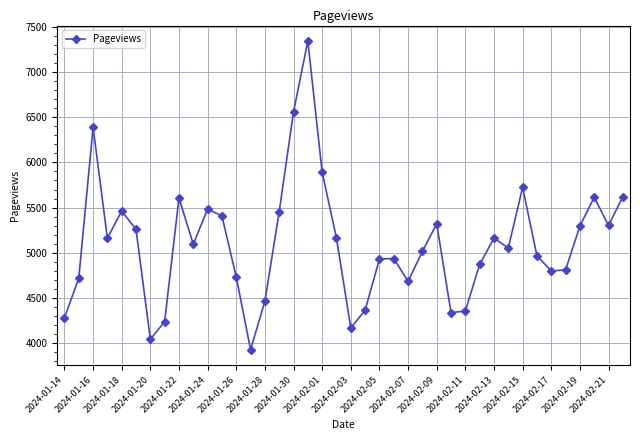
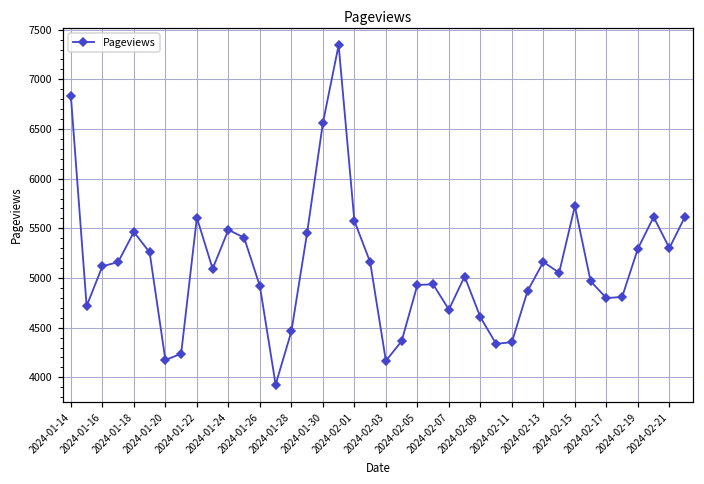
  {
-   "2024-01-14": 4300,
-   "2024-01-16": 6400,
+   "2024-01-14": 6800,
+   "2024-01-16": 5100,
    "2024-01-18": 5500,
-   "2024-01-20": 4000,
+   "2024-01-20": 4200,
    "2024-01-22": 5600,
    "2024-01-24": 5500,
-   "2024-01-26": 4700,
+   "2024-01-26": 4900,
    "2024-01-28": 4500,
    "2024-01-30": 6600,
-   "2024-02-01": 5900,
+   "2024-02-01": 5600,
    "2024-02-03": 4200,
    "2024-02-05": 4900,
    "2024-02-07": 4700,
-   "2024-02-09": 5300,
+   "2024-02-09": 4600,
    "2024-02-11": 4400,
    "2024-02-13": 5200,
    "2024-02-15": 5700,
    "2024-02-17": 4800,
    "2024-02-19": 5300,
    "2024-02-21": 5300
  }
